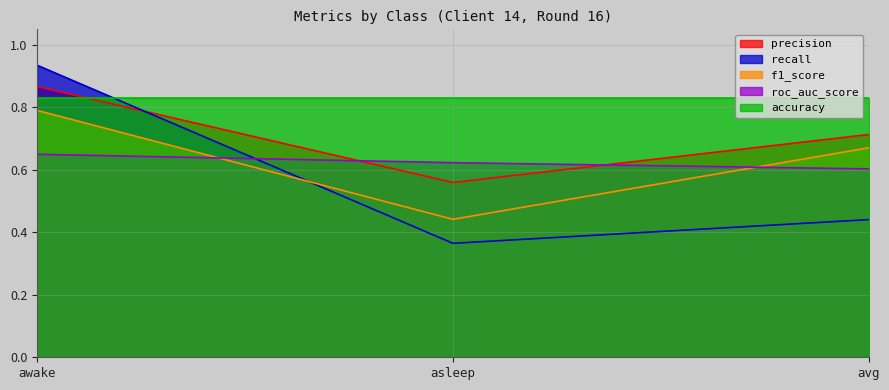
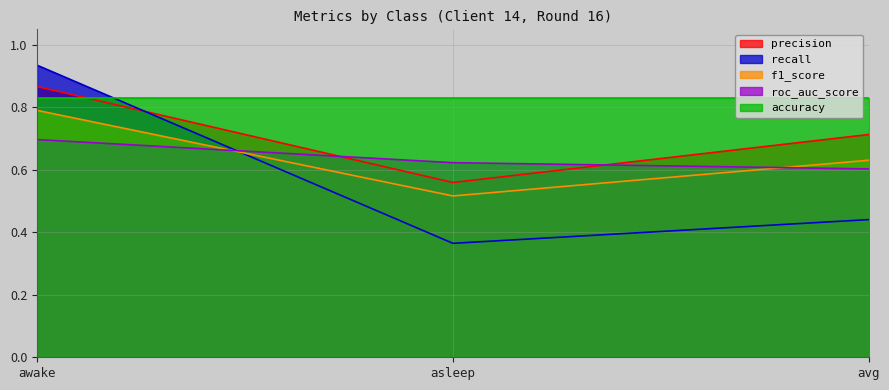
  {
    "precision": {
      "awake": 0.87,
      "asleep": 0.56,
      "avg": 0.71
    },
    "recall": {
      "awake": 0.94,
      "asleep": 0.36,
      "avg": 0.44
    },
    "f1_score": {
      "awake": 0.79,
-     "asleep": 0.44,
-     "avg": 0.67
+     "asleep": 0.52,
+     "avg": 0.63
    },
    "roc_auc_score": {
-     "awake": 0.65,
+     "awake": 0.70,
      "asleep": 0.62,
      "avg": 0.60
    },
    "accuracy": {
      "awake": 0.83,
      "asleep": 0.83,
      "avg": 0.83
    }
  }
